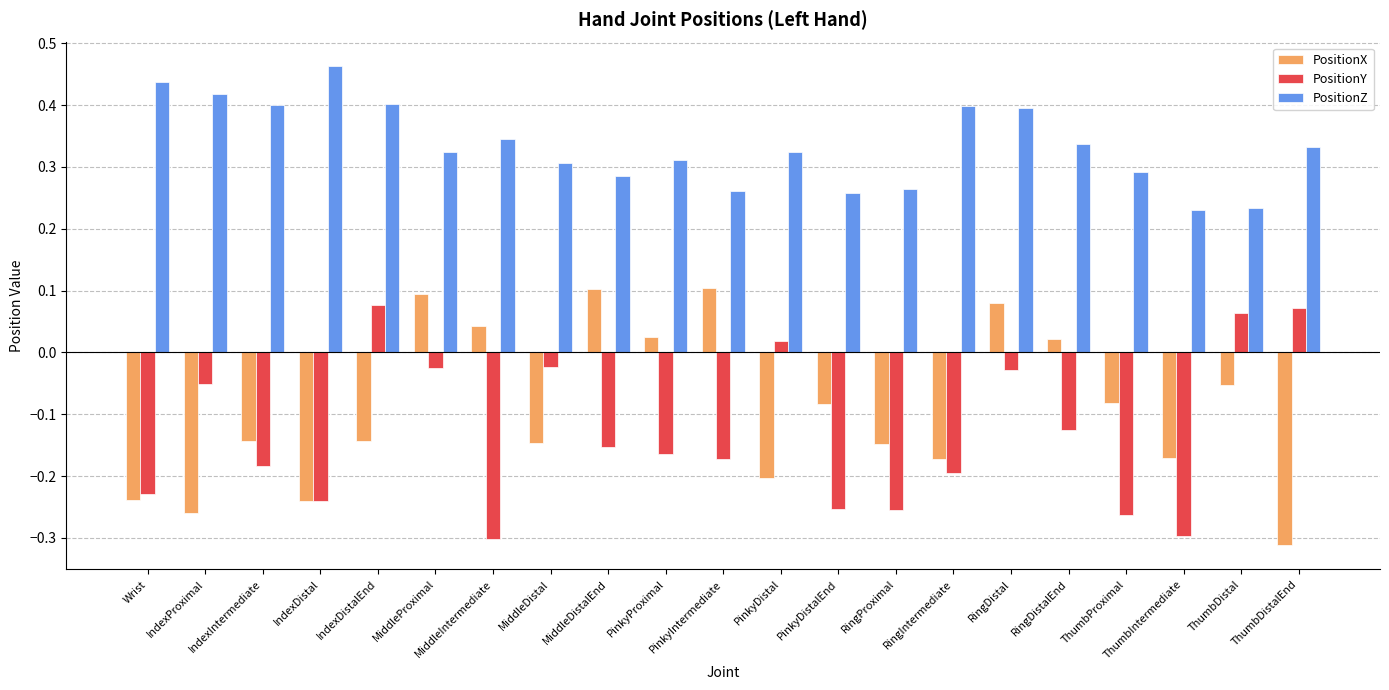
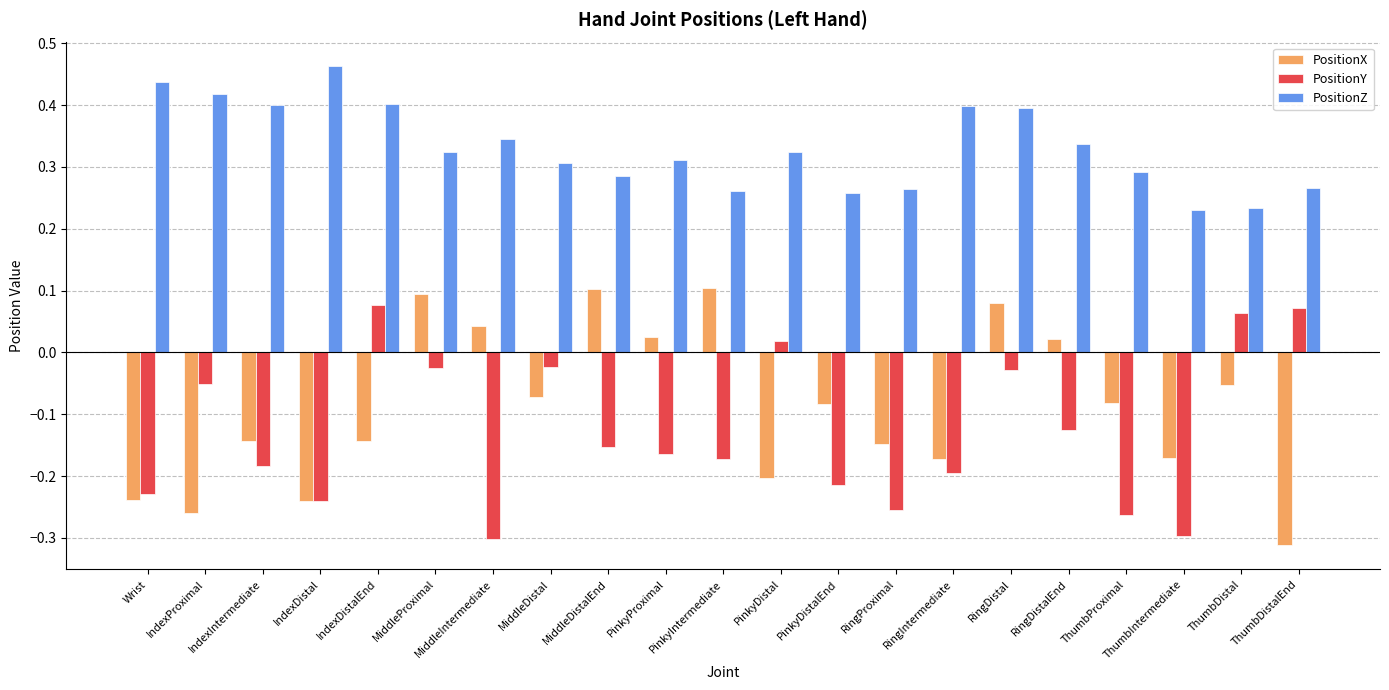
  {
    "PositionX": {
      "Wrist": -0.24,
      "IndexProximal": -0.26,
      "IndexIntermediate": -0.14,
      "IndexDistal": -0.24,
      "IndexDistalEnd": -0.14,
      "MiddleProximal": 0.10,
      "MiddleIntermediate": 0.04,
-     "MiddleDistal": -0.15,
+     "MiddleDistal": -0.07,
      "MiddleDistalEnd": 0.10,
      "PinkyProximal": 0.03,
      "PinkyIntermediate": 0.10,
      "PinkyDistal": -0.20,
      "PinkyDistalEnd": -0.08,
      "RingProximal": -0.15,
      "RingIntermediate": -0.17,
      "RingDistal": 0.08,
      "RingDistalEnd": 0.02,
      "ThumbProximal": -0.08,
      "ThumbIntermediate": -0.17,
      "ThumbDistal": -0.05,
      "ThumbDistalEnd": -0.31
    },
    "PositionY": {
      "Wrist": -0.23,
      "IndexProximal": -0.05,
      "IndexIntermediate": -0.18,
      "IndexDistal": -0.24,
      "IndexDistalEnd": 0.08,
      "MiddleProximal": -0.03,
      "MiddleIntermediate": -0.30,
      "MiddleDistal": -0.02,
      "MiddleDistalEnd": -0.15,
      "PinkyProximal": -0.16,
      "PinkyIntermediate": -0.17,
      "PinkyDistal": 0.02,
-     "PinkyDistalEnd": -0.25,
+     "PinkyDistalEnd": -0.21,
      "RingProximal": -0.25,
      "RingIntermediate": -0.20,
      "RingDistal": -0.03,
      "RingDistalEnd": -0.13,
      "ThumbProximal": -0.26,
      "ThumbIntermediate": -0.30,
      "ThumbDistal": 0.06,
      "ThumbDistalEnd": 0.07
    },
    "PositionZ": {
      "Wrist": 0.44,
      "IndexProximal": 0.42,
      "IndexIntermediate": 0.40,
      "IndexDistal": 0.46,
      "IndexDistalEnd": 0.40,
      "MiddleProximal": 0.32,
      "MiddleIntermediate": 0.34,
      "MiddleDistal": 0.31,
      "MiddleDistalEnd": 0.29,
      "PinkyProximal": 0.31,
      "PinkyIntermediate": 0.26,
      "PinkyDistal": 0.32,
      "PinkyDistalEnd": 0.26,
      "RingProximal": 0.26,
      "RingIntermediate": 0.40,
      "RingDistal": 0.39,
      "RingDistalEnd": 0.34,
      "ThumbProximal": 0.29,
      "ThumbIntermediate": 0.23,
      "ThumbDistal": 0.23,
-     "ThumbDistalEnd": 0.33
+     "ThumbDistalEnd": 0.27
    }
  }
